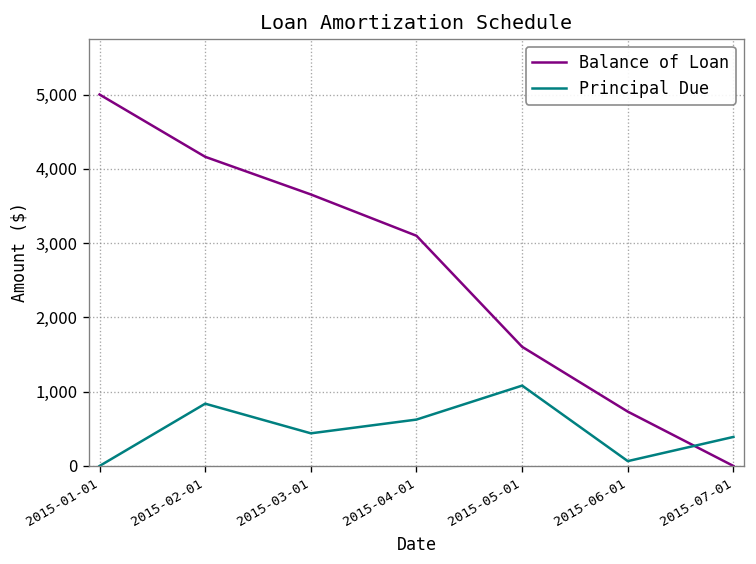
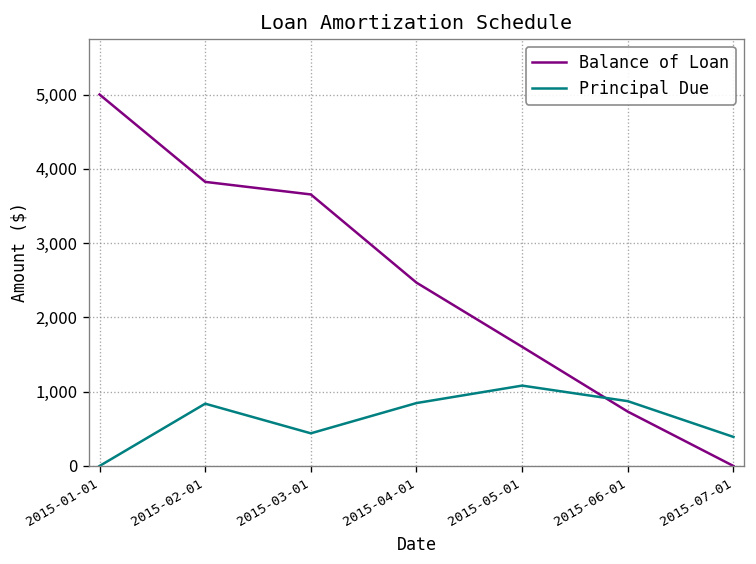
  {
    "Balance of Loan": {
      "2015-01-01": "5,000",
-     "2015-02-01": "4,200",
+     "2015-02-01": "3,800",
      "2015-03-01": "3,700",
-     "2015-04-01": "3,100",
+     "2015-04-01": "2,500",
      "2015-05-01": "1,600",
      "2015-06-01": "700",
      "2015-07-01": "0"
    },
    "Principal Due": {
      "2015-01-01": "0",
      "2015-02-01": "800",
      "2015-03-01": "400",
-     "2015-04-01": "600",
+     "2015-04-01": "800",
      "2015-05-01": "1,100",
-     "2015-06-01": "100",
+     "2015-06-01": "900",
      "2015-07-01": "400"
    }
  }
